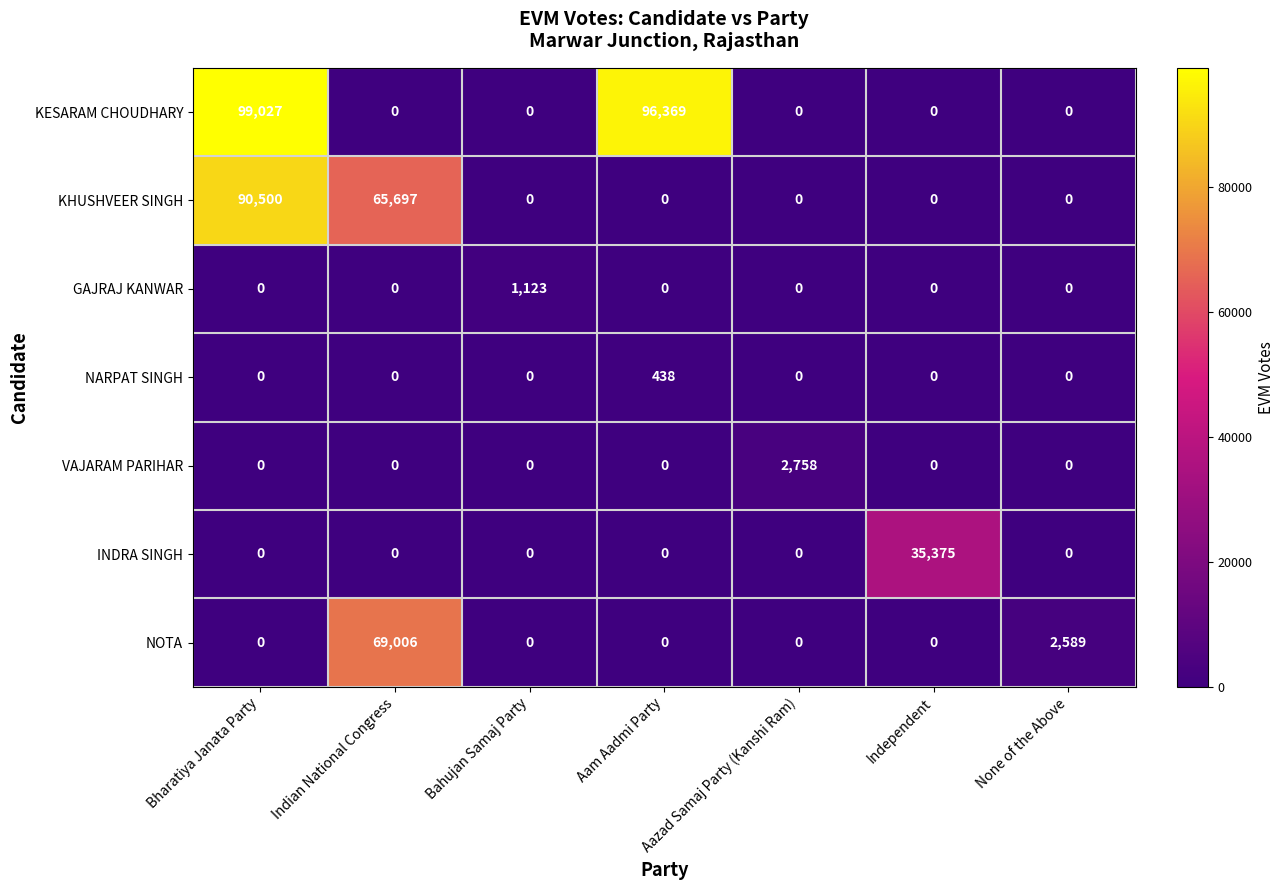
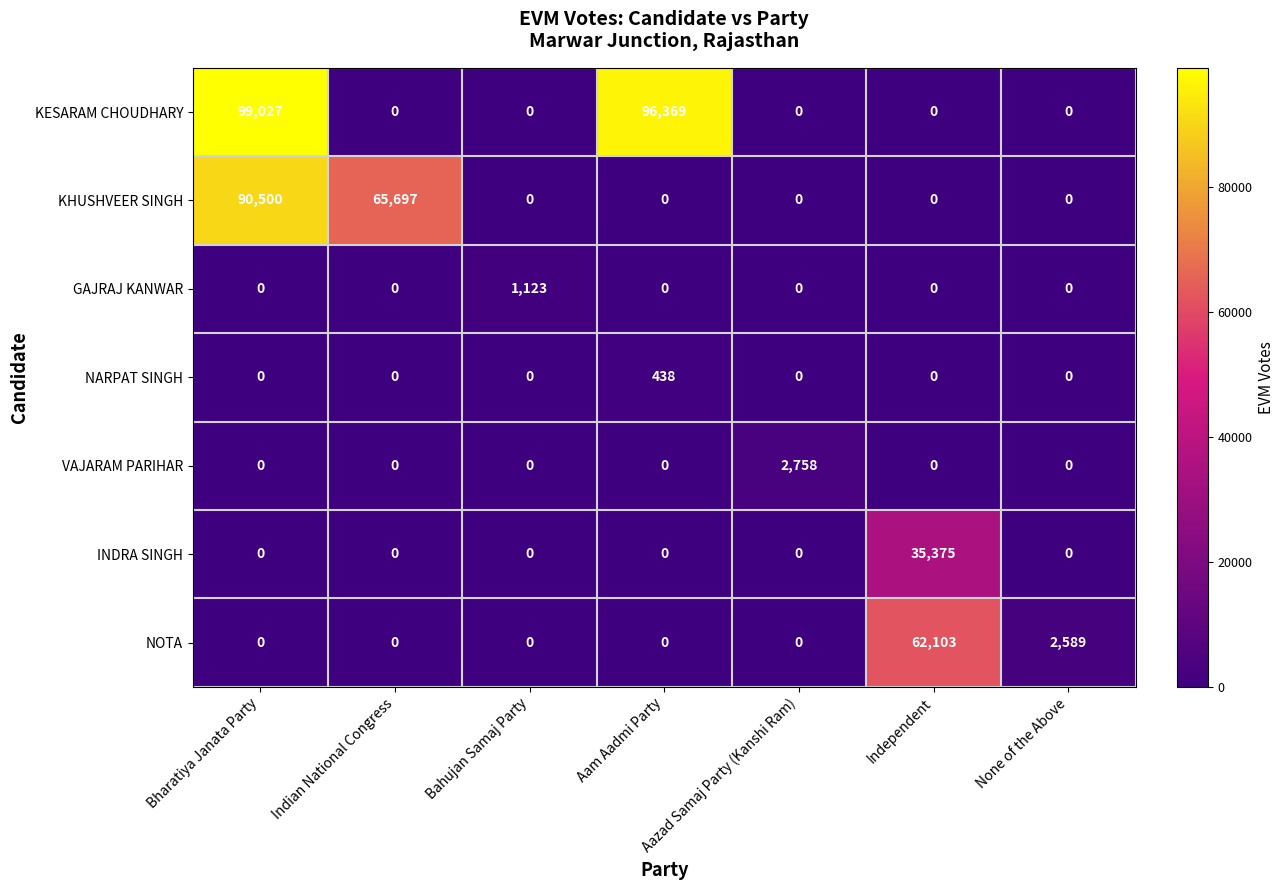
  {
    "KESARAM CHOUDHARY": {
      "Bharatiya Janata Party": "99,027",
      "Indian National Congress": "0",
      "Bahujan Samaj Party": "0",
      "Aam Aadmi Party": "96,369",
      "Aazad Samaj Party (Kanshi Ram)": "0",
      "Independent": "0",
      "None of the Above": "0"
    },
    "KHUSHVEER SINGH": {
      "Bharatiya Janata Party": "90,500",
      "Indian National Congress": "65,697",
      "Bahujan Samaj Party": "0",
      "Aam Aadmi Party": "0",
      "Aazad Samaj Party (Kanshi Ram)": "0",
      "Independent": "0",
      "None of the Above": "0"
    },
    "GAJRAJ KANWAR": {
      "Bharatiya Janata Party": "0",
      "Indian National Congress": "0",
      "Bahujan Samaj Party": "1,123",
      "Aam Aadmi Party": "0",
      "Aazad Samaj Party (Kanshi Ram)": "0",
      "Independent": "0",
      "None of the Above": "0"
    },
    "NARPAT SINGH": {
      "Bharatiya Janata Party": "0",
      "Indian National Congress": "0",
      "Bahujan Samaj Party": "0",
      "Aam Aadmi Party": "438",
      "Aazad Samaj Party (Kanshi Ram)": "0",
      "Independent": "0",
      "None of the Above": "0"
    },
    "VAJARAM PARIHAR": {
      "Bharatiya Janata Party": "0",
      "Indian National Congress": "0",
      "Bahujan Samaj Party": "0",
      "Aam Aadmi Party": "0",
      "Aazad Samaj Party (Kanshi Ram)": "2,758",
      "Independent": "0",
      "None of the Above": "0"
    },
    "INDRA SINGH": {
      "Bharatiya Janata Party": "0",
      "Indian National Congress": "0",
      "Bahujan Samaj Party": "0",
      "Aam Aadmi Party": "0",
      "Aazad Samaj Party (Kanshi Ram)": "0",
      "Independent": "35,375",
      "None of the Above": "0"
    },
    "NOTA": {
      "Bharatiya Janata Party": "0",
-     "Indian National Congress": "69,006",
+     "Indian National Congress": "0",
      "Bahujan Samaj Party": "0",
      "Aam Aadmi Party": "0",
      "Aazad Samaj Party (Kanshi Ram)": "0",
-     "Independent": "0",
+     "Independent": "62,103",
      "None of the Above": "2,589"
    }
  }
